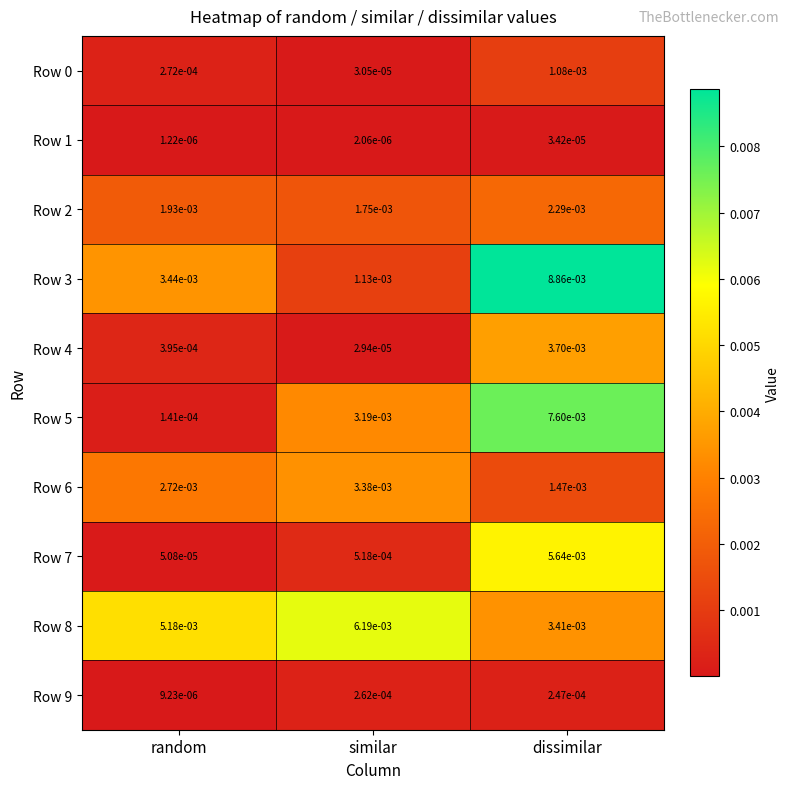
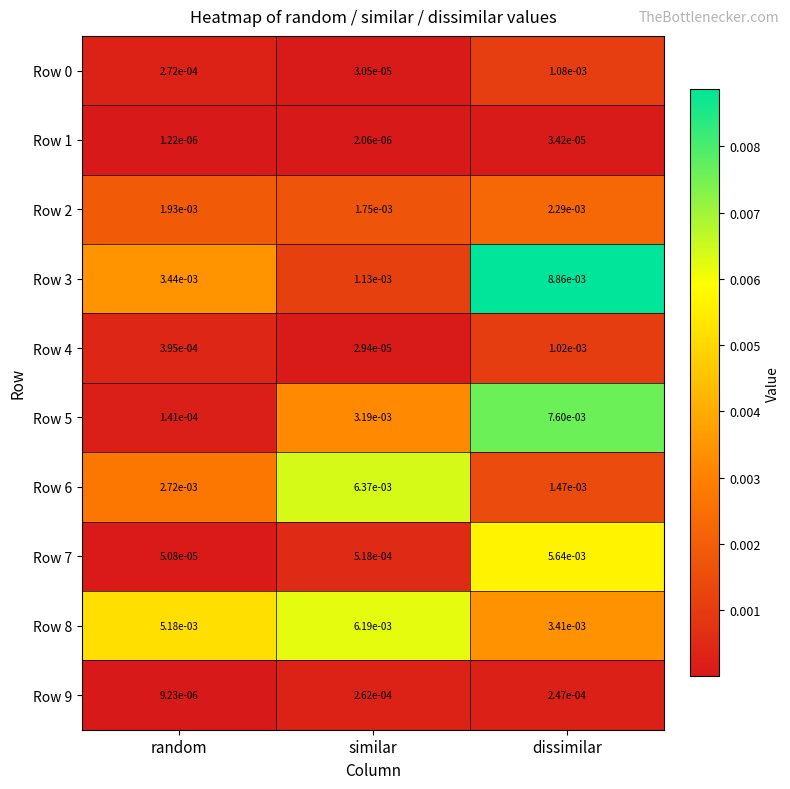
  {
    "Row 0": {
      "random": "2.72e-04",
      "similar": "3.05e-05",
      "dissimilar": "1.08e-03"
    },
    "Row 1": {
      "random": "1.22e-06",
      "similar": "2.06e-06",
      "dissimilar": "3.42e-05"
    },
    "Row 2": {
      "random": "1.93e-03",
      "similar": "1.75e-03",
      "dissimilar": "2.29e-03"
    },
    "Row 3": {
      "random": "3.44e-03",
      "similar": "1.13e-03",
      "dissimilar": "8.86e-03"
    },
    "Row 4": {
      "random": "3.95e-04",
      "similar": "2.94e-05",
-     "dissimilar": "3.70e-03"
+     "dissimilar": "1.02e-03"
    },
    "Row 5": {
      "random": "1.41e-04",
      "similar": "3.19e-03",
      "dissimilar": "7.60e-03"
    },
    "Row 6": {
      "random": "2.72e-03",
-     "similar": "3.38e-03",
+     "similar": "6.37e-03",
      "dissimilar": "1.47e-03"
    },
    "Row 7": {
      "random": "5.08e-05",
      "similar": "5.18e-04",
      "dissimilar": "5.64e-03"
    },
    "Row 8": {
      "random": "5.18e-03",
      "similar": "6.19e-03",
      "dissimilar": "3.41e-03"
    },
    "Row 9": {
      "random": "9.23e-06",
      "similar": "2.62e-04",
      "dissimilar": "2.47e-04"
    }
  }
